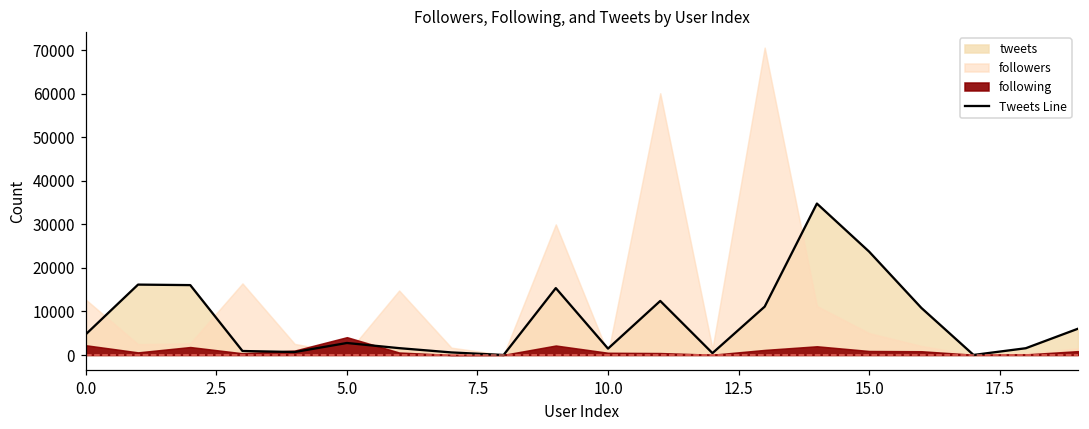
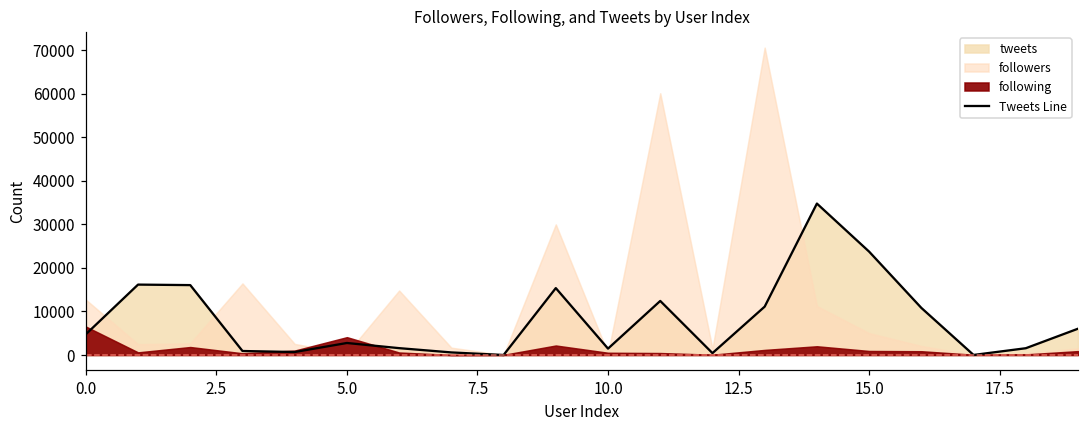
  {
    "following": {
-     "0.0": 2000,
+     "0.0": 7000,
      "5.0": 4000,
      "15.0": 1000
    }
  }
